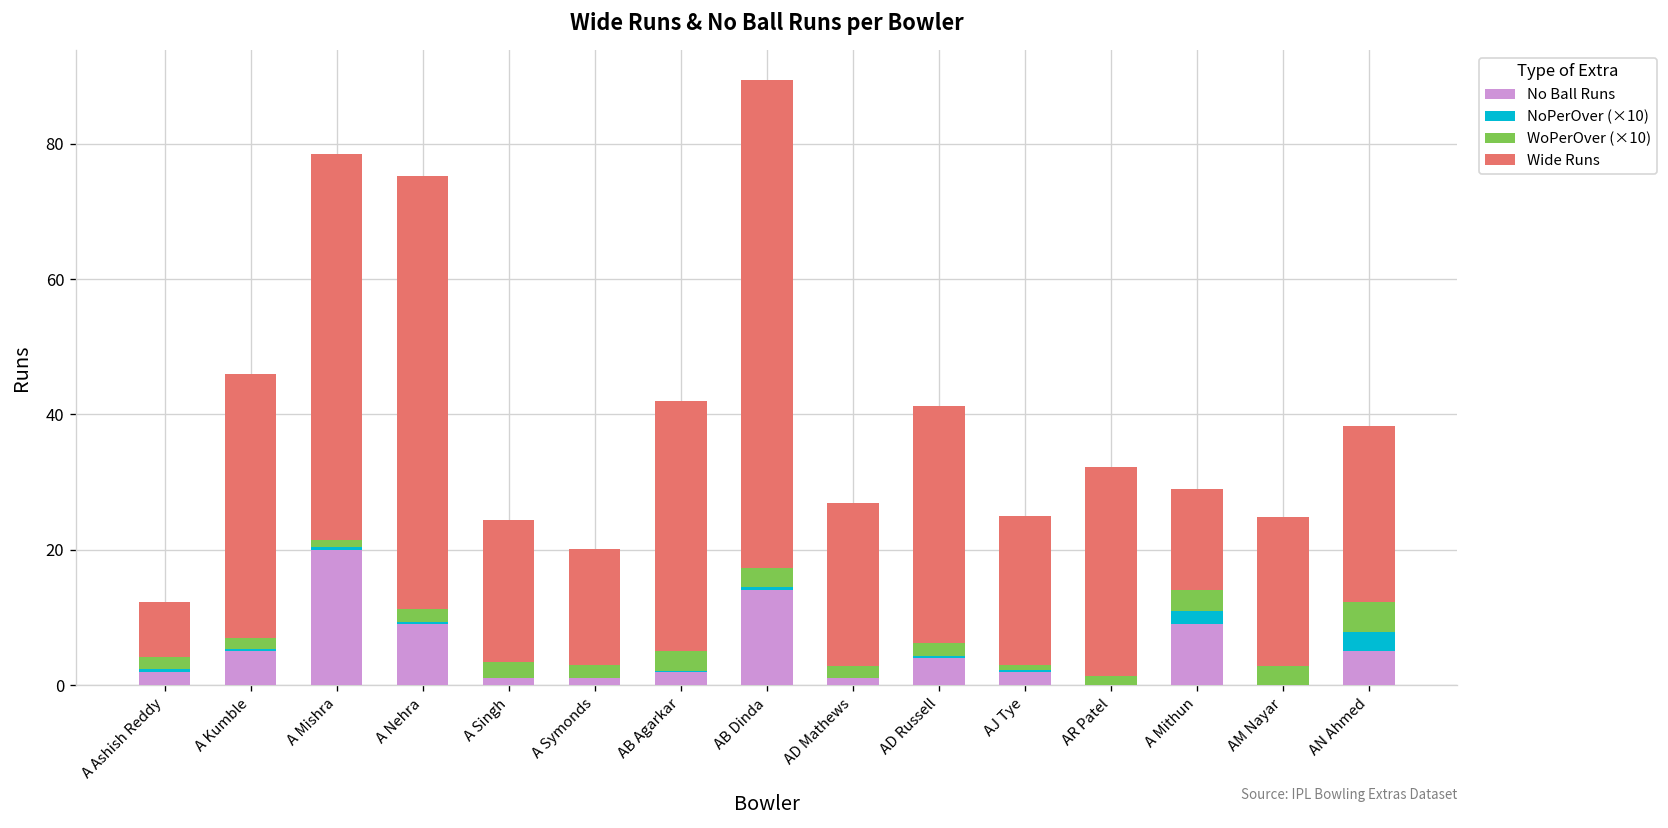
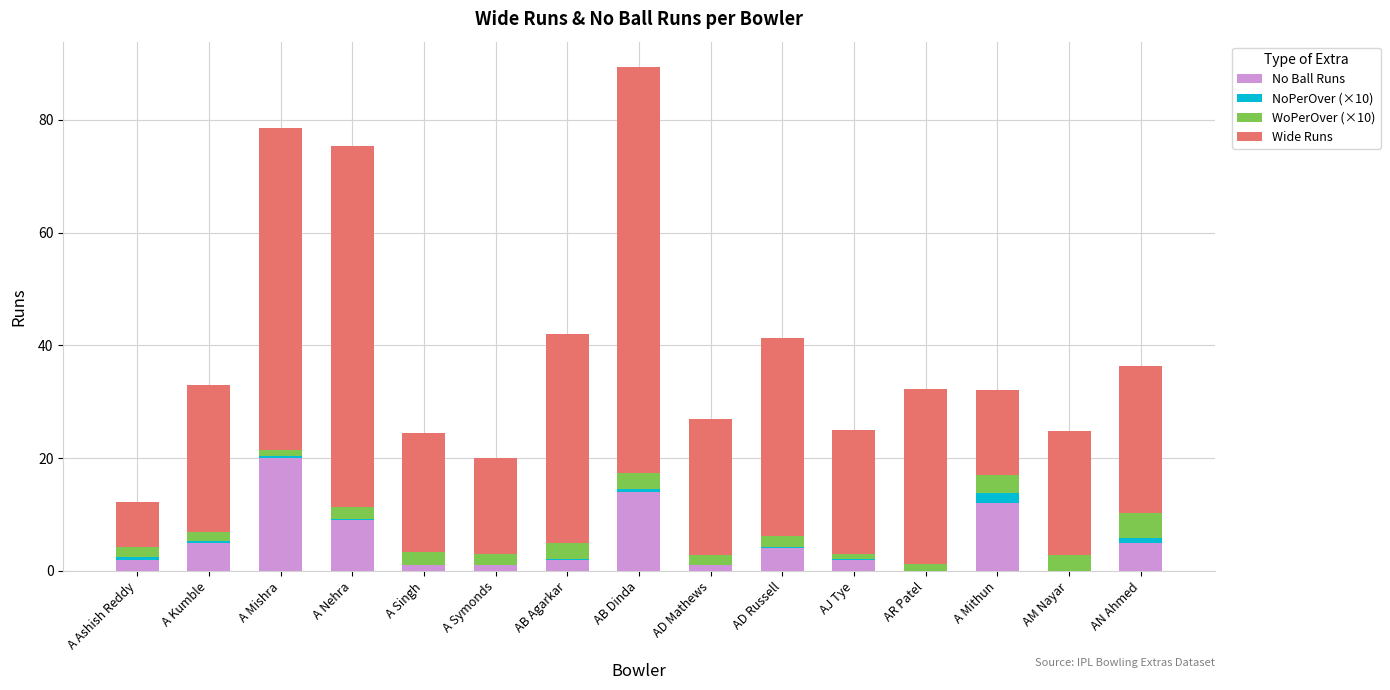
  {
    "No Ball Runs": {
      "A Ashish Reddy": 2,
      "A Kumble": 5,
      "A Mishra": 20,
      "A Nehra": 9,
      "A Singh": 1,
      "A Symonds": 1,
      "AB Agarkar": 2,
      "AB Dinda": 14,
      "AD Mathews": 1,
      "AD Russell": 4,
      "AJ Tye": 2,
      "AR Patel": 0,
-     "A Mithun": 9,
+     "A Mithun": 12,
      "AM Nayar": 0,
      "AN Ahmed": 5
    },
    "NoPerOver (×10)": {
      "AB Dinda": 1,
      "AR Patel": 0,
      "A Mithun": 2,
      "AM Nayar": 0,
-     "AN Ahmed": 3
+     "AN Ahmed": 1
    },
    "WoPerOver (×10)": {
      "A Ashish Reddy": 2,
      "A Kumble": 2,
      "A Mishra": 1,
      "A Nehra": 2,
      "A Singh": 2,
      "A Symonds": 2,
      "AB Agarkar": 3,
      "AB Dinda": 3,
      "AD Mathews": 2,
      "AD Russell": 2,
      "AJ Tye": 1,
      "AR Patel": 1,
      "A Mithun": 3,
      "AM Nayar": 3,
      "AN Ahmed": 4
    },
    "Wide Runs": {
      "A Ashish Reddy": 8,
-     "A Kumble": 39,
+     "A Kumble": 26,
      "A Mishra": 57,
      "A Nehra": 64,
      "A Singh": 21,
      "A Symonds": 17,
      "AB Agarkar": 37,
      "AB Dinda": 72,
      "AD Mathews": 24,
      "AD Russell": 35,
      "AJ Tye": 22,
      "AR Patel": 31,
      "A Mithun": 15,
      "AM Nayar": 22,
      "AN Ahmed": 26
    }
  }
